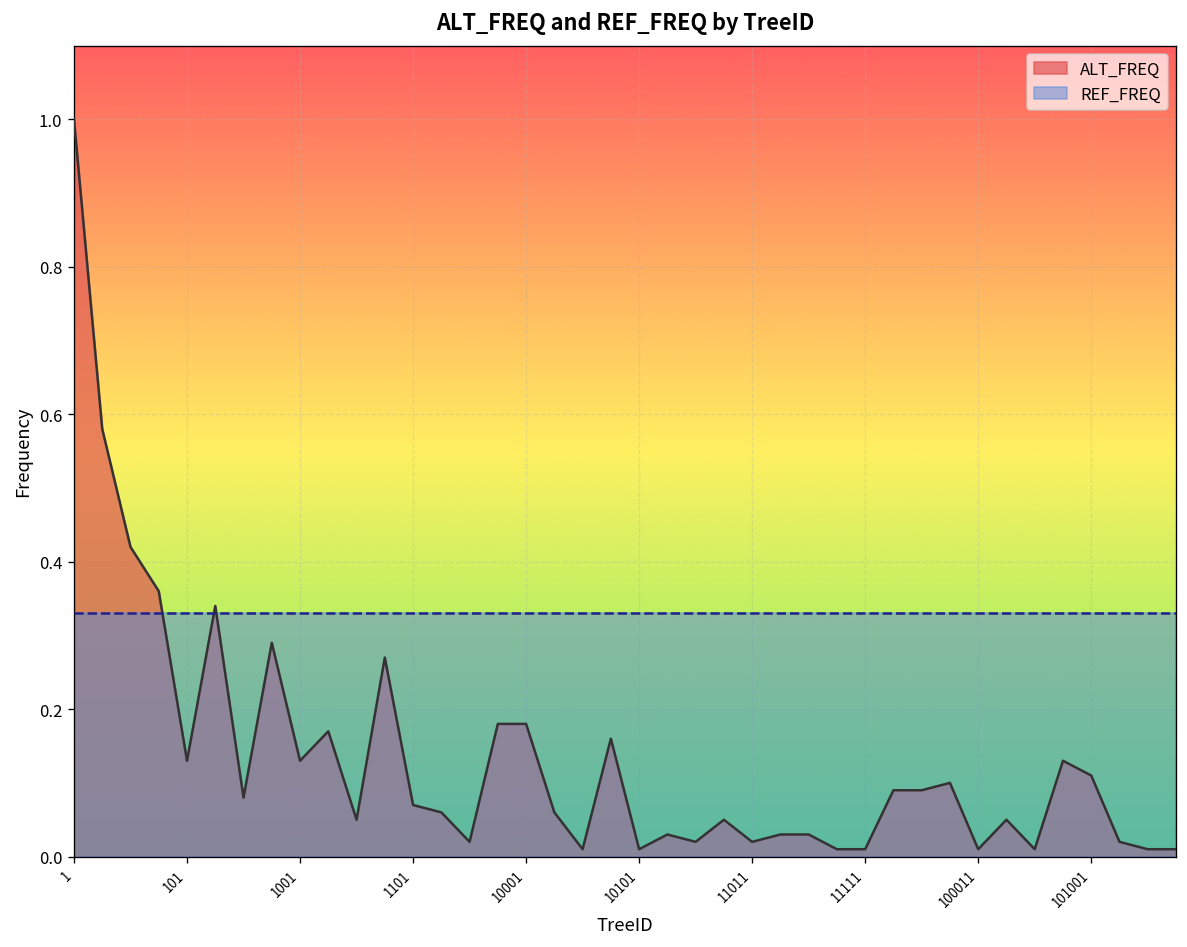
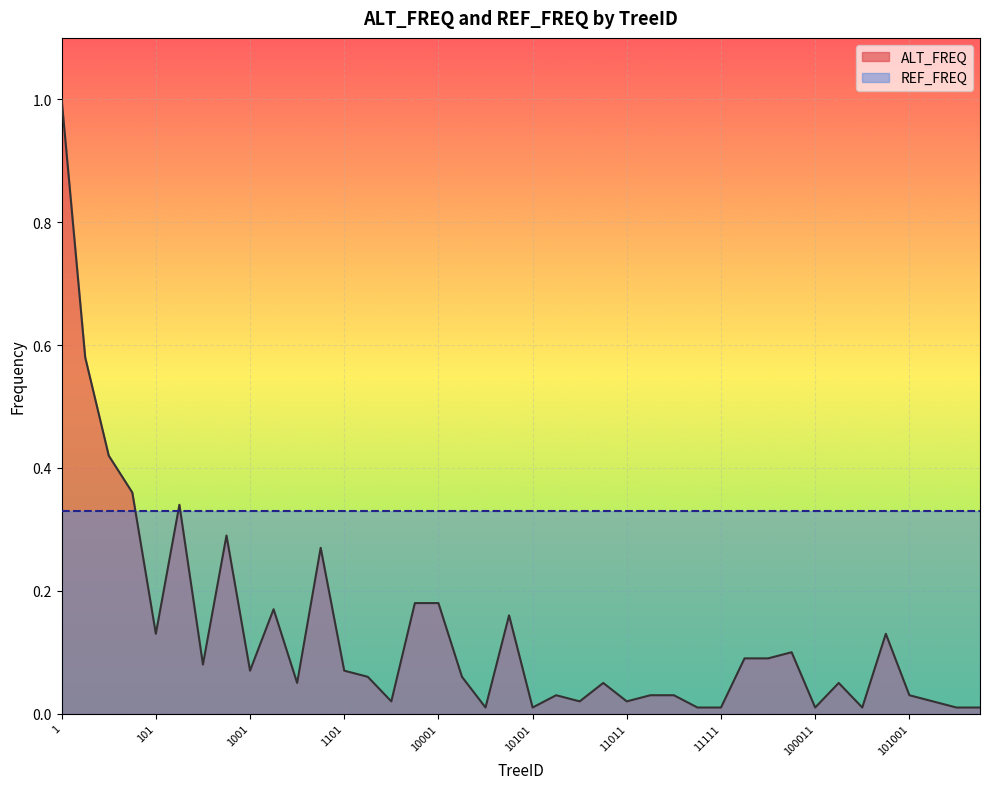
  {
    "ALT_FREQ": {
      "1": 1.00,
      "101": 0.13,
-     "1001": 0.13,
+     "1001": 0.07,
      "1101": 0.07,
      "10001": 0.18,
      "10101": 0.01,
      "11011": 0.02,
      "11111": 0.01,
      "100011": 0.01,
-     "101001": 0.11
+     "101001": 0.03
    },
    "REF_FREQ": {
      "1": 0.33,
      "101": 0.33,
      "1001": 0.33,
      "1101": 0.33,
      "10001": 0.33,
      "10101": 0.33,
      "11011": 0.33,
      "11111": 0.33,
      "100011": 0.33,
      "101001": 0.33
    }
  }
